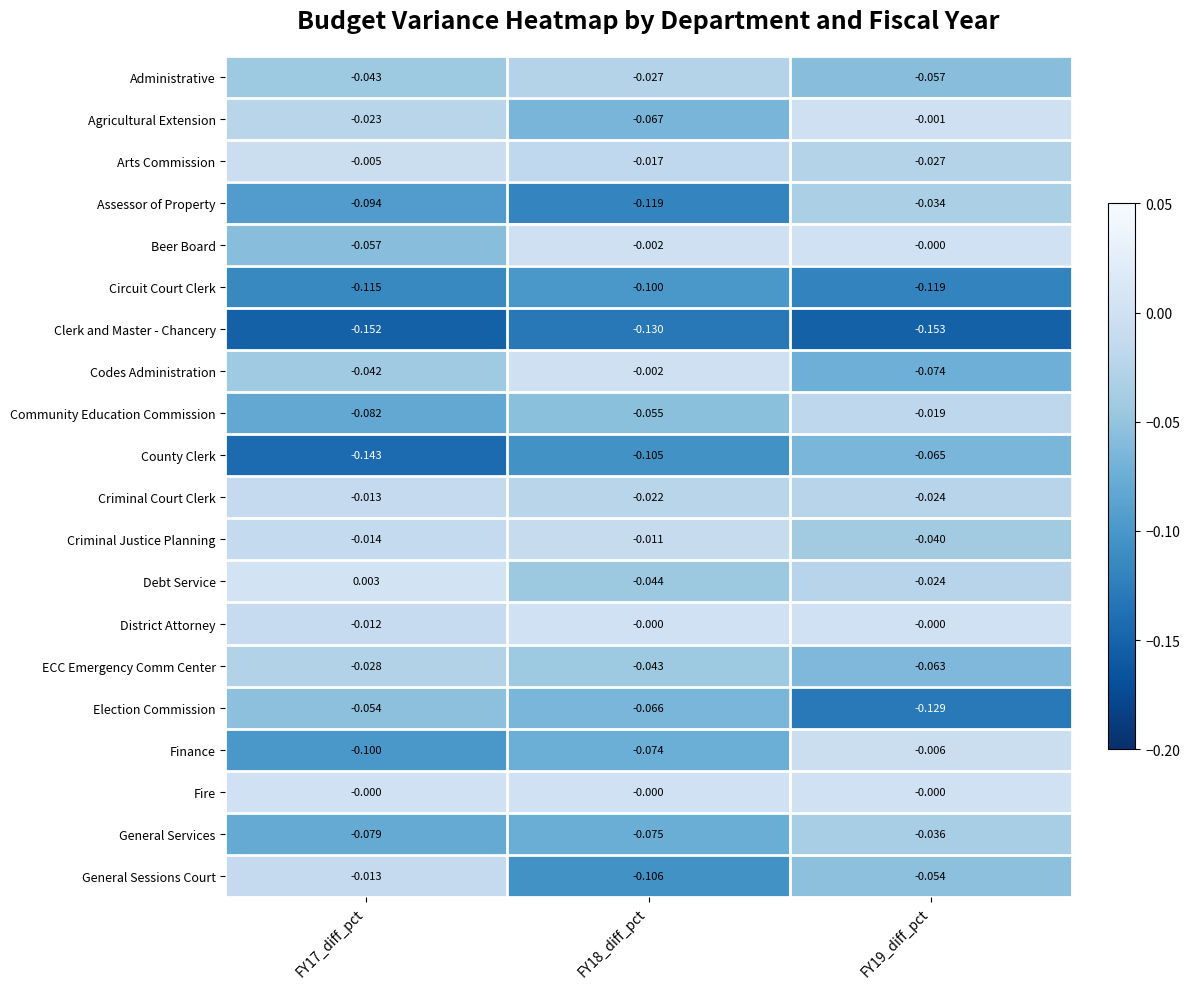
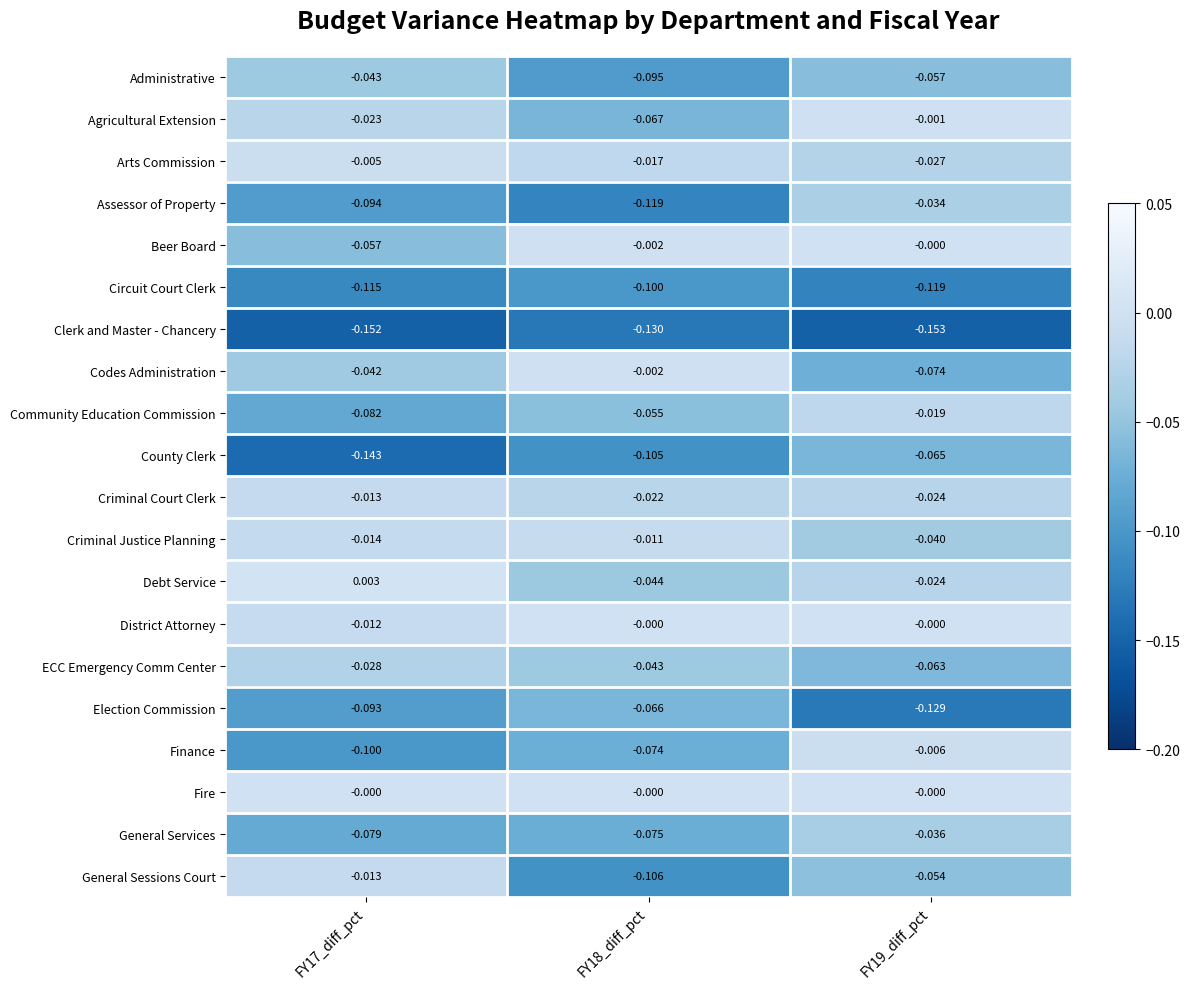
  {
    "Administrative": {
      "FY17_diff_pct": -0.043,
-     "FY18_diff_pct": -0.027,
+     "FY18_diff_pct": -0.095,
      "FY19_diff_pct": -0.057
    },
    "Agricultural Extension": {
      "FY17_diff_pct": -0.023,
      "FY18_diff_pct": -0.067,
      "FY19_diff_pct": -0.001
    },
    "Arts Commission": {
      "FY17_diff_pct": -0.005,
      "FY18_diff_pct": -0.017,
      "FY19_diff_pct": -0.027
    },
    "Assessor of Property": {
      "FY17_diff_pct": -0.094,
      "FY18_diff_pct": -0.119,
      "FY19_diff_pct": -0.034
    },
    "Beer Board": {
      "FY17_diff_pct": -0.057,
      "FY18_diff_pct": -0.002,
      "FY19_diff_pct": -0.000
    },
    "Circuit Court Clerk": {
      "FY17_diff_pct": -0.115,
      "FY18_diff_pct": -0.100,
      "FY19_diff_pct": -0.119
    },
    "Clerk and Master - Chancery": {
      "FY17_diff_pct": -0.152,
      "FY18_diff_pct": -0.130,
      "FY19_diff_pct": -0.153
    },
    "Codes Administration": {
      "FY17_diff_pct": -0.042,
      "FY18_diff_pct": -0.002,
      "FY19_diff_pct": -0.074
    },
    "Community Education Commission": {
      "FY17_diff_pct": -0.082,
      "FY18_diff_pct": -0.055,
      "FY19_diff_pct": -0.019
    },
    "County Clerk": {
      "FY17_diff_pct": -0.143,
      "FY18_diff_pct": -0.105,
      "FY19_diff_pct": -0.065
    },
    "Criminal Court Clerk": {
      "FY17_diff_pct": -0.013,
      "FY18_diff_pct": -0.022,
      "FY19_diff_pct": -0.024
    },
    "Criminal Justice Planning": {
      "FY17_diff_pct": -0.014,
      "FY18_diff_pct": -0.011,
      "FY19_diff_pct": -0.040
    },
    "Debt Service": {
      "FY17_diff_pct": 0.003,
      "FY18_diff_pct": -0.044,
      "FY19_diff_pct": -0.024
    },
    "District Attorney": {
      "FY17_diff_pct": -0.012,
      "FY18_diff_pct": -0.000,
      "FY19_diff_pct": -0.000
    },
    "ECC Emergency Comm Center": {
      "FY17_diff_pct": -0.028,
      "FY18_diff_pct": -0.043,
      "FY19_diff_pct": -0.063
    },
    "Election Commission": {
-     "FY17_diff_pct": -0.054,
+     "FY17_diff_pct": -0.093,
      "FY18_diff_pct": -0.066,
      "FY19_diff_pct": -0.129
    },
    "Finance": {
      "FY17_diff_pct": -0.100,
      "FY18_diff_pct": -0.074,
      "FY19_diff_pct": -0.006
    },
    "Fire": {
      "FY17_diff_pct": -0.000,
      "FY18_diff_pct": -0.000,
      "FY19_diff_pct": -0.000
    },
    "General Services": {
      "FY17_diff_pct": -0.079,
      "FY18_diff_pct": -0.075,
      "FY19_diff_pct": -0.036
    },
    "General Sessions Court": {
      "FY17_diff_pct": -0.013,
      "FY18_diff_pct": -0.106,
      "FY19_diff_pct": -0.054
    }
  }
